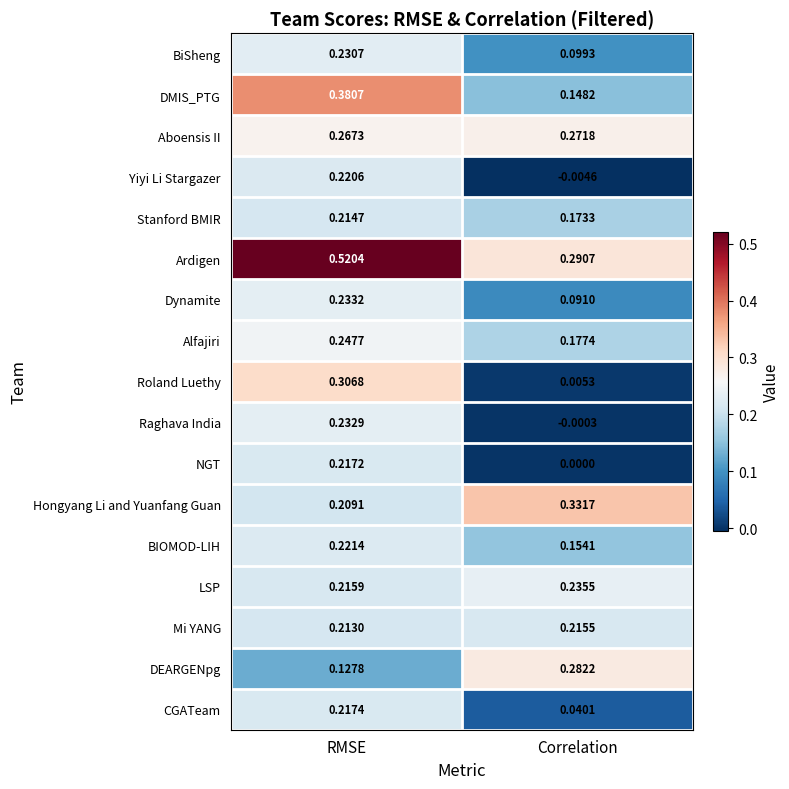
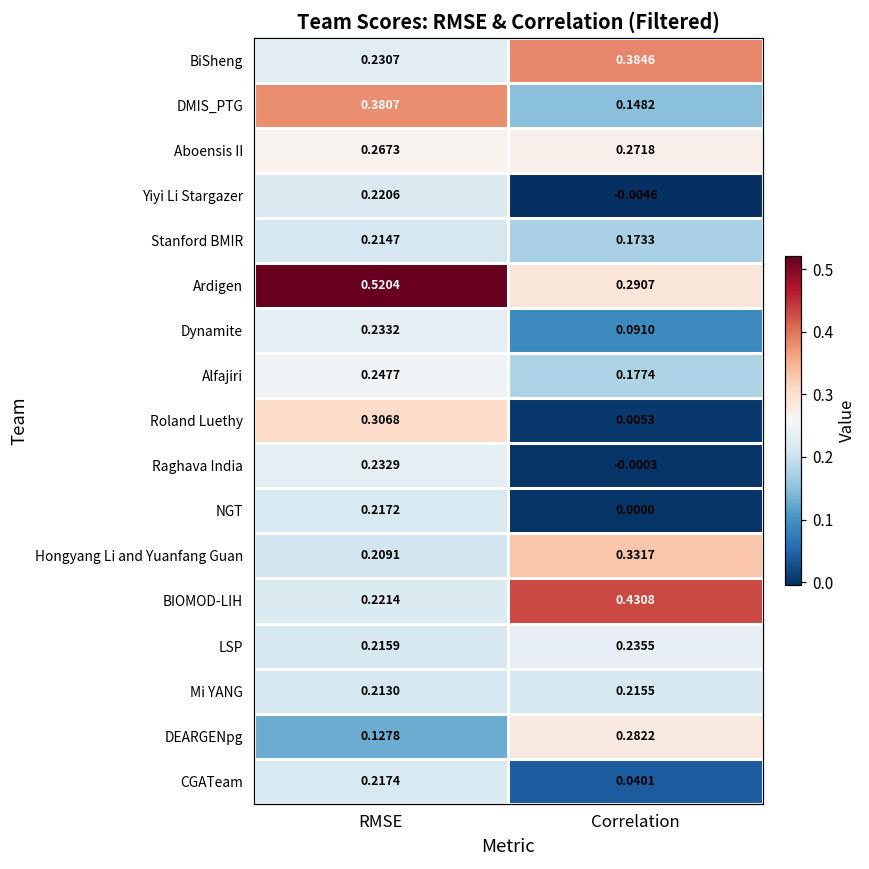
  {
    "BiSheng": {
      "RMSE": 0.2307,
-     "Correlation": 0.0993
+     "Correlation": 0.3846
    },
    "DMIS_PTG": {
      "RMSE": 0.3807,
      "Correlation": 0.1482
    },
    "Aboensis II": {
      "RMSE": 0.2673,
      "Correlation": 0.2718
    },
    "Yiyi Li Stargazer": {
      "RMSE": 0.2206,
      "Correlation": -0.0046
    },
    "Stanford BMIR": {
      "RMSE": 0.2147,
      "Correlation": 0.1733
    },
    "Ardigen": {
      "RMSE": 0.5204,
      "Correlation": 0.2907
    },
    "Dynamite": {
      "RMSE": 0.2332,
      "Correlation": 0.0910
    },
    "Alfajiri": {
      "RMSE": 0.2477,
      "Correlation": 0.1774
    },
    "Roland Luethy": {
      "RMSE": 0.3068,
      "Correlation": 0.0053
    },
    "Raghava India": {
      "RMSE": 0.2329,
      "Correlation": -0.0003
    },
    "NGT": {
      "RMSE": 0.2172,
      "Correlation": 0.0000
    },
    "Hongyang Li and Yuanfang Guan": {
      "RMSE": 0.2091,
      "Correlation": 0.3317
    },
    "BIOMOD-LIH": {
      "RMSE": 0.2214,
-     "Correlation": 0.1541
+     "Correlation": 0.4308
    },
    "LSP": {
      "RMSE": 0.2159,
      "Correlation": 0.2355
    },
    "Mi YANG": {
      "RMSE": 0.2130,
      "Correlation": 0.2155
    },
    "DEARGENpg": {
      "RMSE": 0.1278,
      "Correlation": 0.2822
    },
    "CGATeam": {
      "RMSE": 0.2174,
      "Correlation": 0.0401
    }
  }
